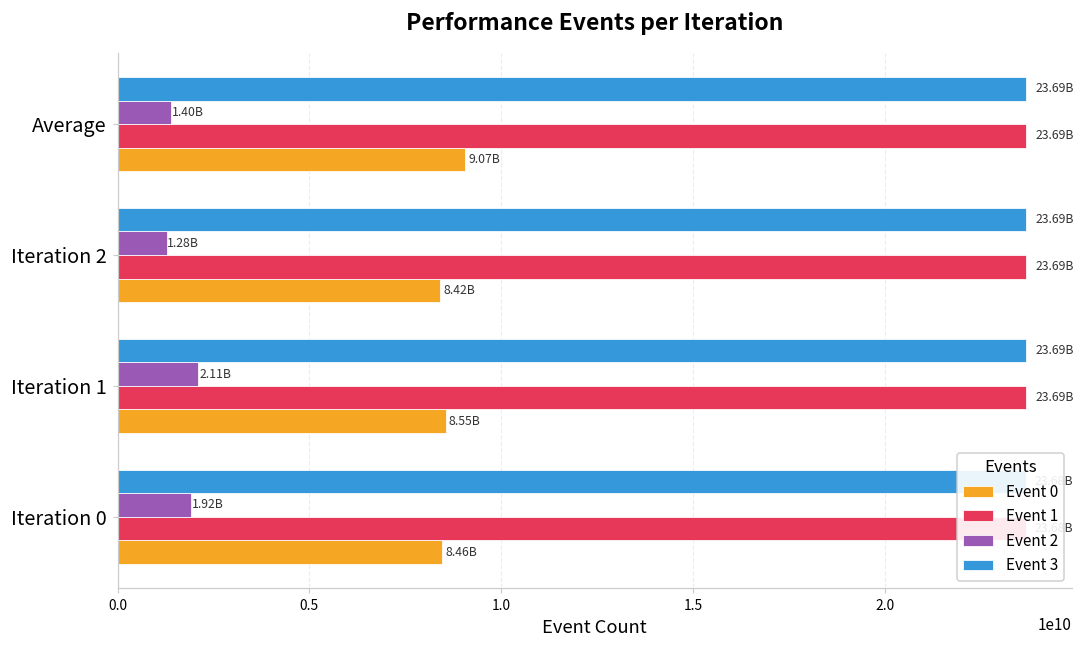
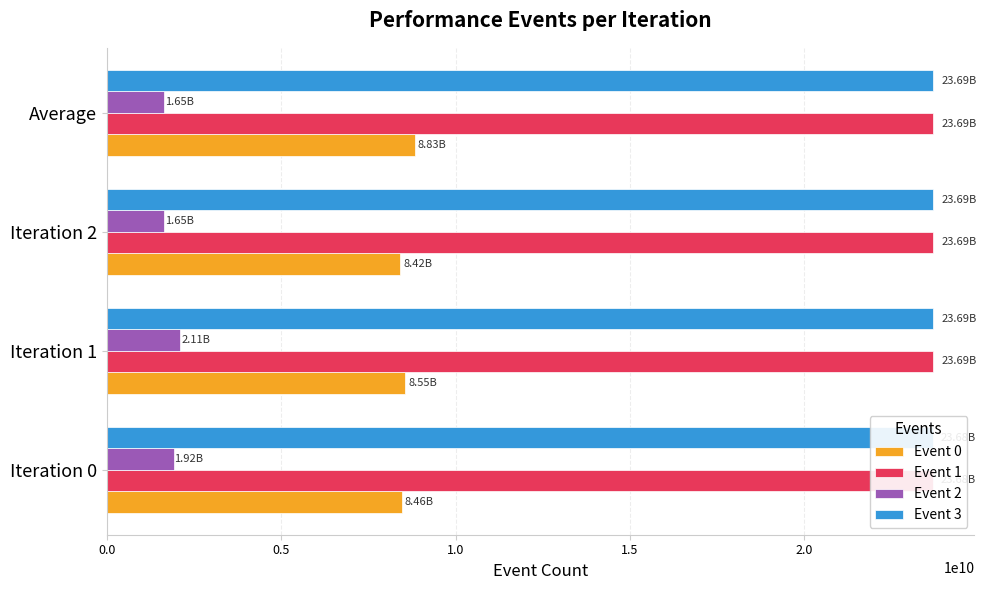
  {
    "Event 0": {
-     "Average": "9.07B",
+     "Average": "8.83B",
      "Iteration 2": "8.42B",
      "Iteration 1": "8.55B",
      "Iteration 0": "8.46B"
    },
    "Event 1": {
      "Average": "23.69B",
      "Iteration 2": "23.69B",
      "Iteration 1": "23.69B"
    },
    "Event 2": {
-     "Average": "1.40B",
-     "Iteration 2": "1.28B",
+     "Average": "1.65B",
+     "Iteration 2": "1.65B",
      "Iteration 1": "2.11B",
      "Iteration 0": "1.92B"
    },
    "Event 3": {
      "Average": "23.69B",
      "Iteration 2": "23.69B",
      "Iteration 1": "23.69B"
    }
  }
